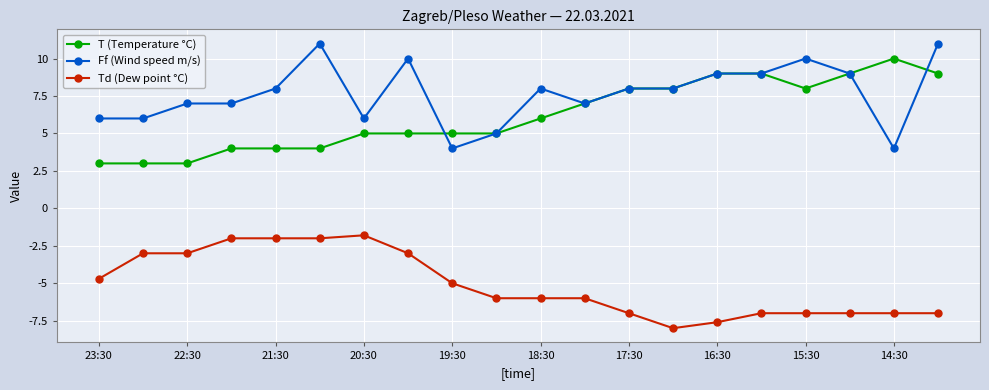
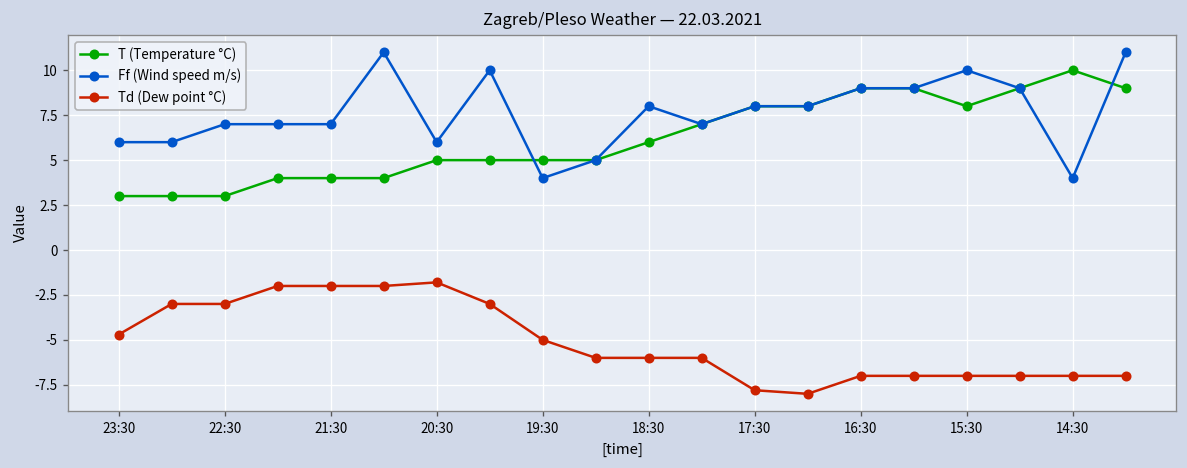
  {
    "T (Temperature °C)": {
      "23:30": 3.0,
      "22:30": 3.0,
      "21:30": 4.0,
      "20:30": 5.0,
      "19:30": 5.0,
      "18:30": 6.0,
      "15:30": 8.0,
      "14:30": 10.0
    },
    "Ff (Wind speed m/s)": {
      "23:30": 6,
      "22:30": 7,
-     "21:30": 8,
+     "21:30": 7,
      "20:30": 6,
      "19:30": 4,
      "18:30": 8,
      "15:30": 10,
      "14:30": 4
    },
    "Td (Dew point °C)": {
      "23:30": -4.7,
      "22:30": -3.0,
      "21:30": -2.0,
      "20:30": -1.8,
      "19:30": -5.0,
      "18:30": -6.0,
-     "17:30": -7.0,
-     "16:30": -7.6,
+     "17:30": -7.8,
+     "16:30": -7.0,
      "15:30": -7.0,
      "14:30": -7.0
    }
  }
